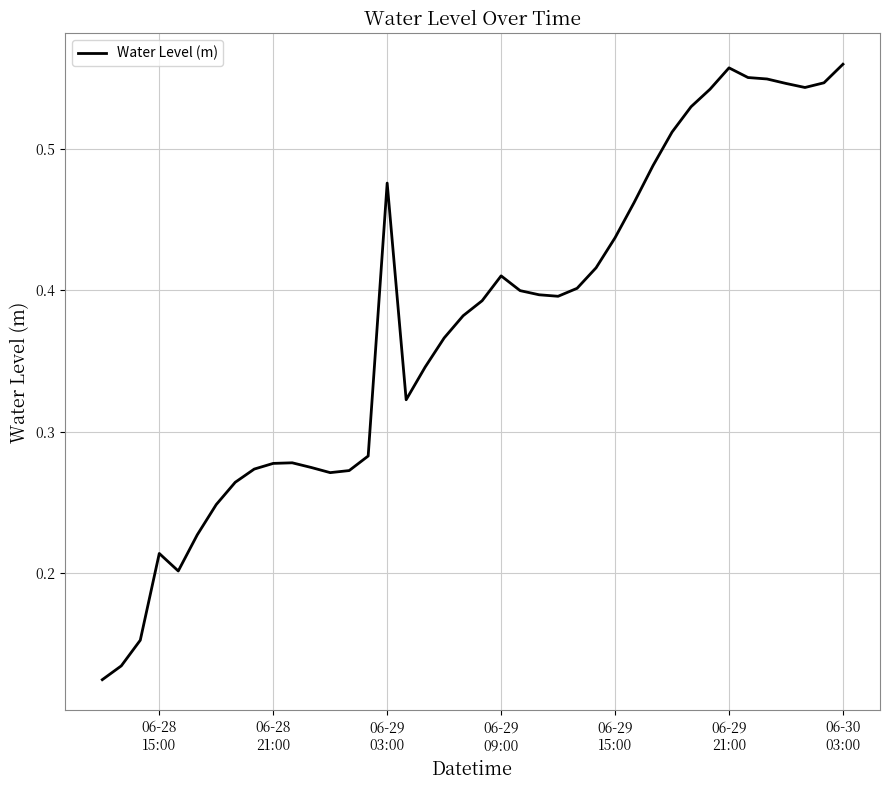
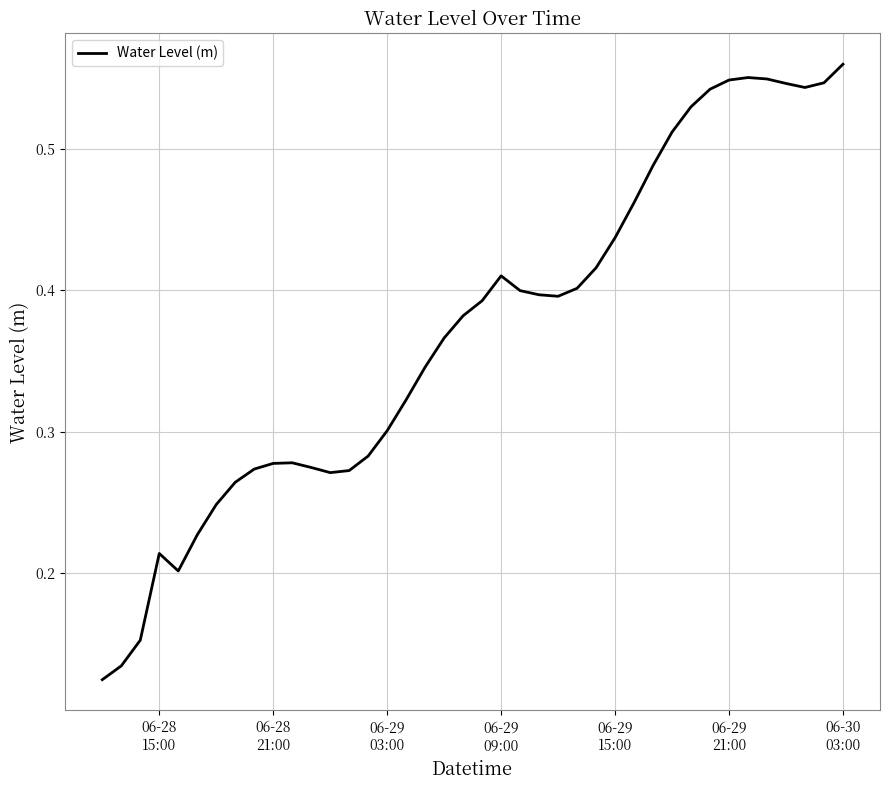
  {
    "06-28 15:00": 0.214,
    "06-28 21:00": 0.278,
-   "06-29 03:00": 0.476,
+   "06-29 03:00": 0.301,
    "06-29 09:00": 0.410,
    "06-29 15:00": 0.437,
-   "06-29 21:00": 0.557,
+   "06-29 21:00": 0.549,
    "06-30 03:00": 0.560
  }
